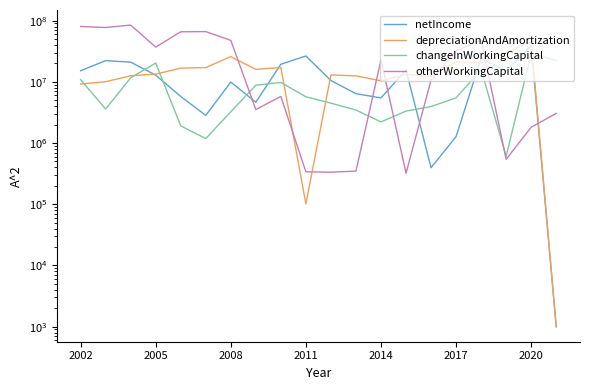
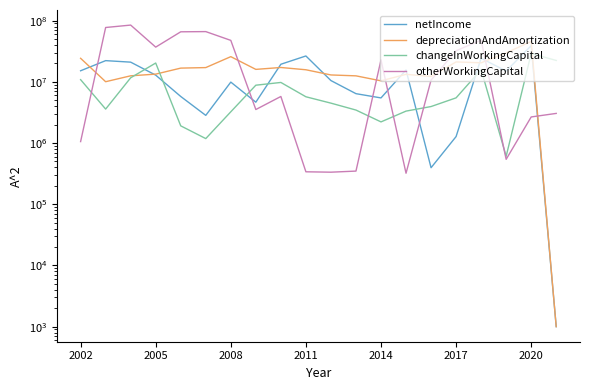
  {
    "netIncome": {
      "2002": 15000000,
      "2008": 10000000,
      "2011": 26000000,
      "2014": 5000000,
      "2017": 1300000
    },
    "depreciationAndAmortization": {
-     "2002": 9000000,
+     "2002": 24000000,
      "2008": 26000000,
-     "2011": 100000
+     "2011": 16000000
    },
    "changeInWorkingCapital": {
      "2002": 11000000,
      "2005": 20000000,
      "2008": 3000000,
      "2011": 6000000,
      "2014": 2200000,
      "2017": 5000000
    },
    "otherWorkingCapital": {
-     "2002": 80000000,
+     "2002": 1100000,
      "2005": 40000000,
      "2008": 50000000,
      "2011": 300000,
-     "2020": 1800000
+     "2020": 3000000
    }
  }
